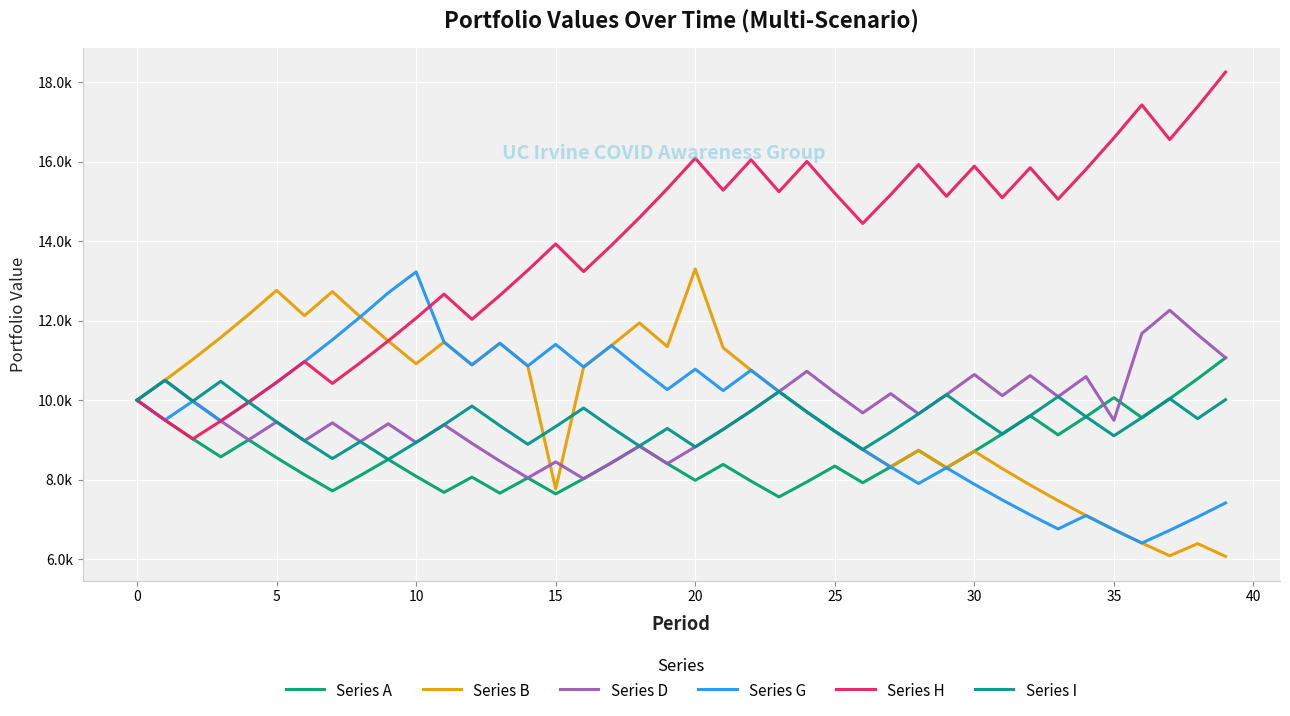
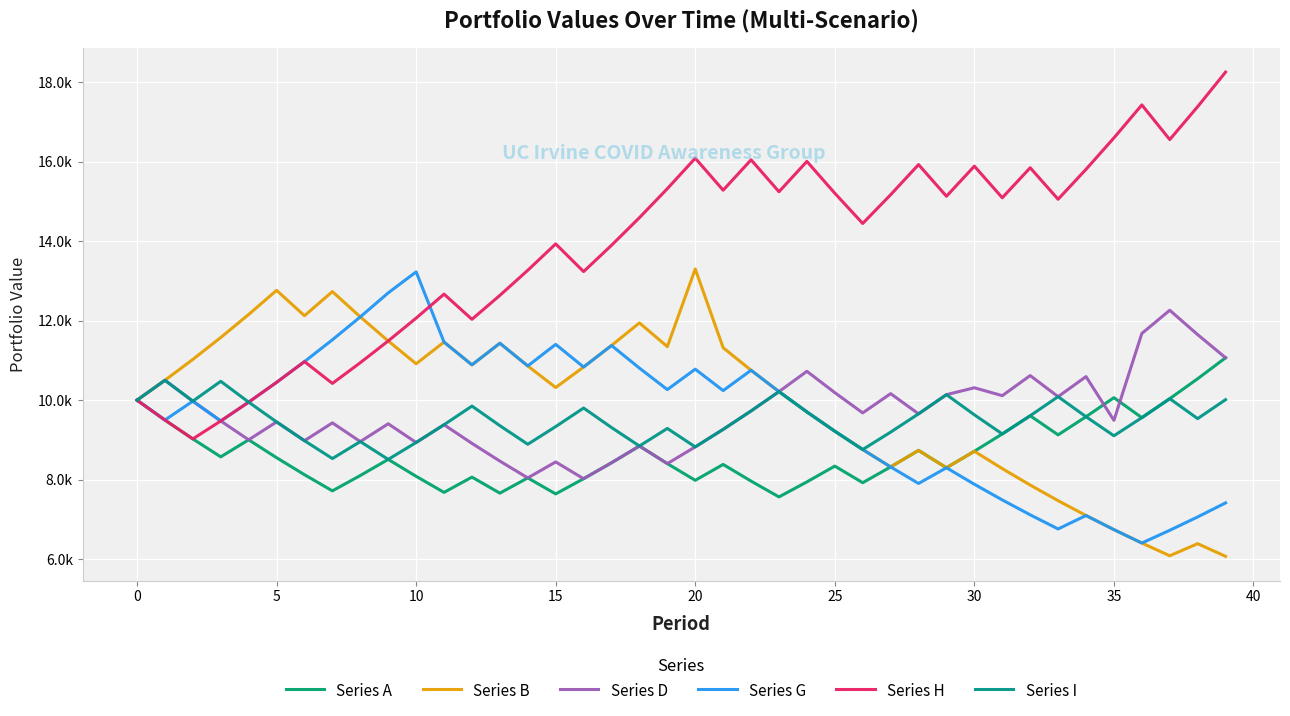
  {
    "Series B": {
      "5": 12800,
      "10": 10900,
-     "15": 7800,
+     "15": 10300,
      "20": 13300
    },
    "Series D": {
      "15": 8400,
      "25": 10200,
-     "30": 10600,
+     "30": 10300,
      "35": 9500
    },
    "Series G": {
      "10": 13200,
      "15": 11400,
      "20": 10800,
      "30": 7900
    },
    "Series H": {
      "10": 12100,
      "15": 13900,
      "20": 16100,
      "25": 15200,
      "30": 15900,
      "35": 16600
    }
  }
